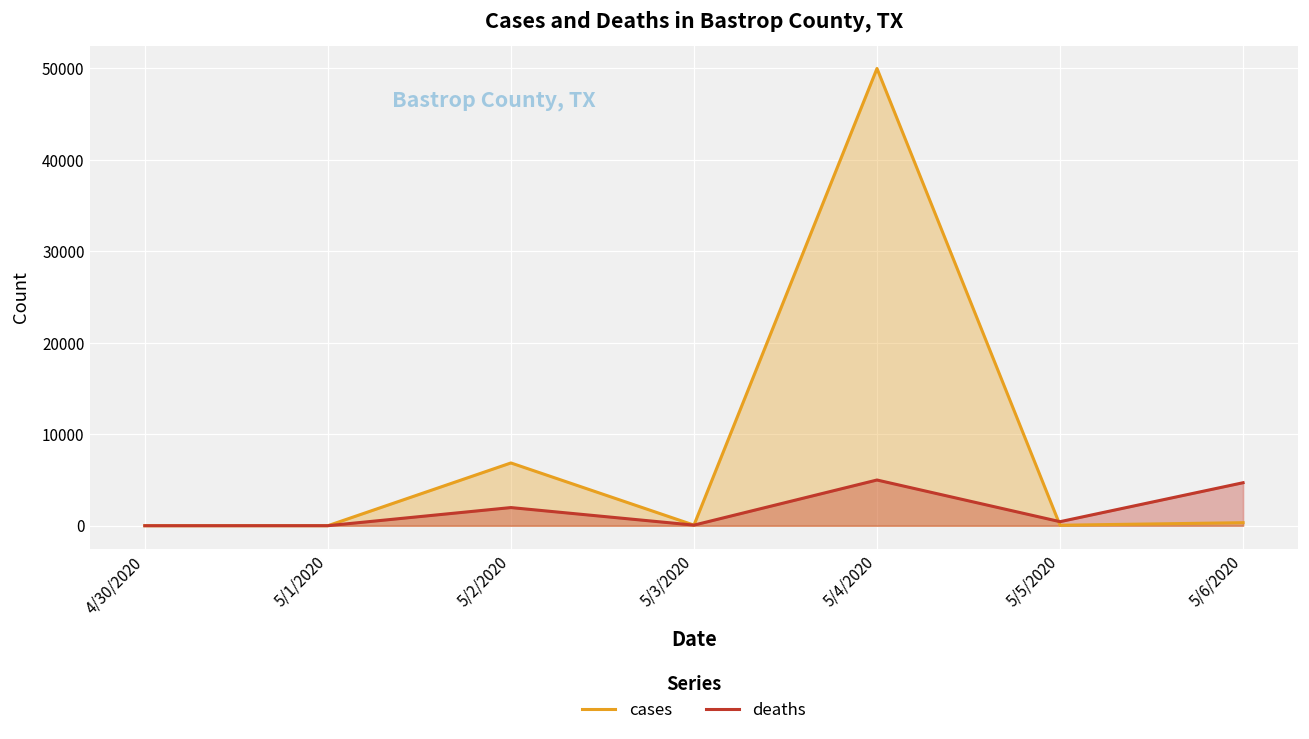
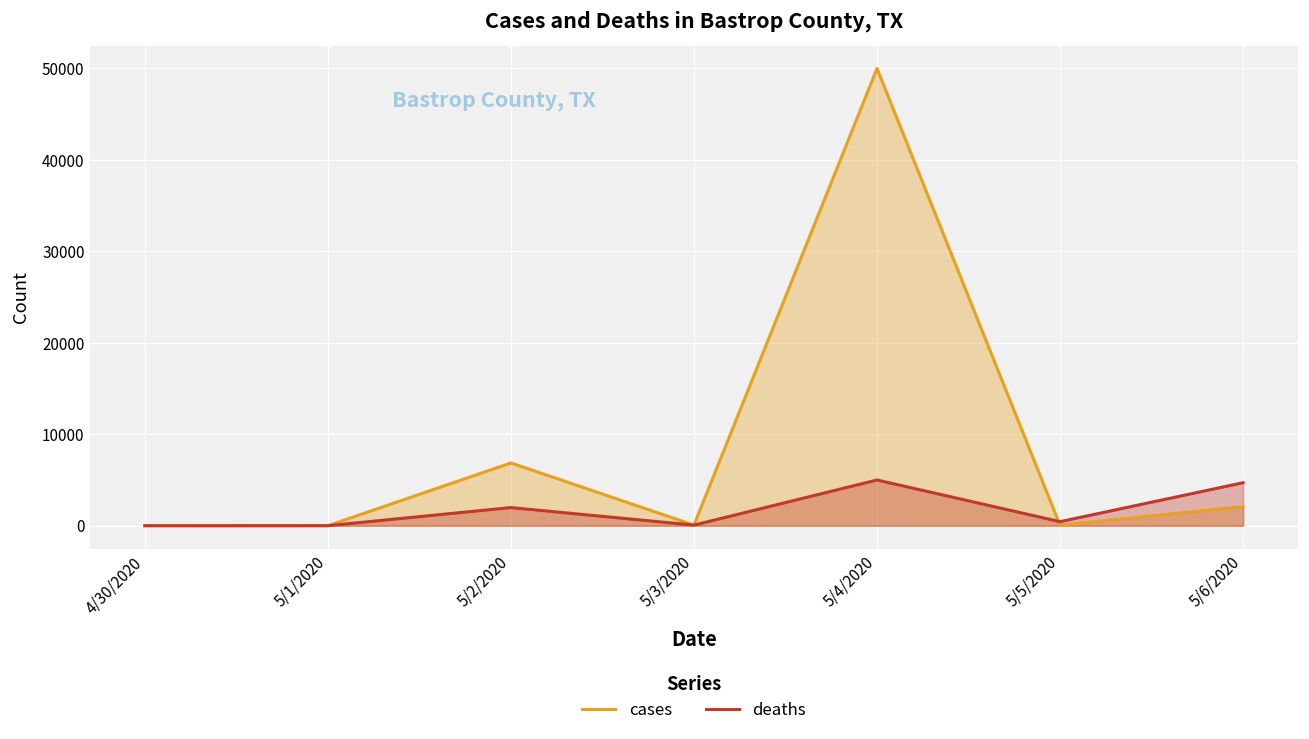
  {
    "cases": {
      "5/2/2020": 7000,
      "5/4/2020": 50000,
      "5/5/2020": 0,
-     "5/6/2020": 0
+     "5/6/2020": 2000
    },
    "deaths": {
      "5/2/2020": 2000,
      "5/4/2020": 5000,
      "5/5/2020": 0,
      "5/6/2020": 5000
    }
  }
